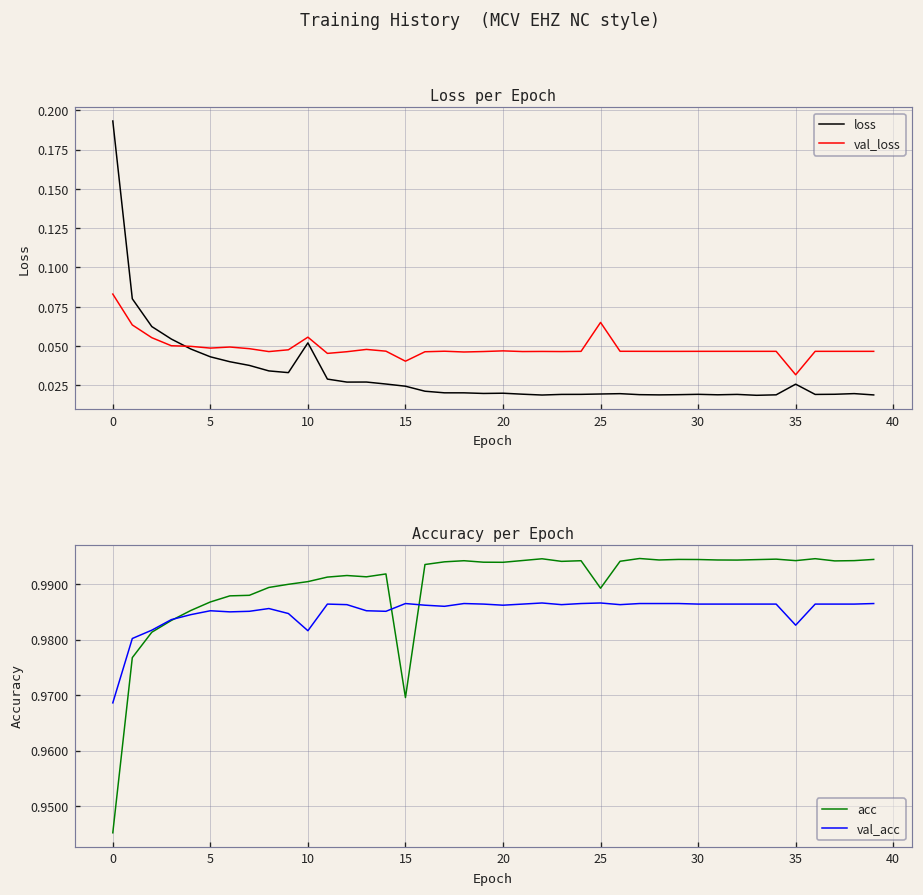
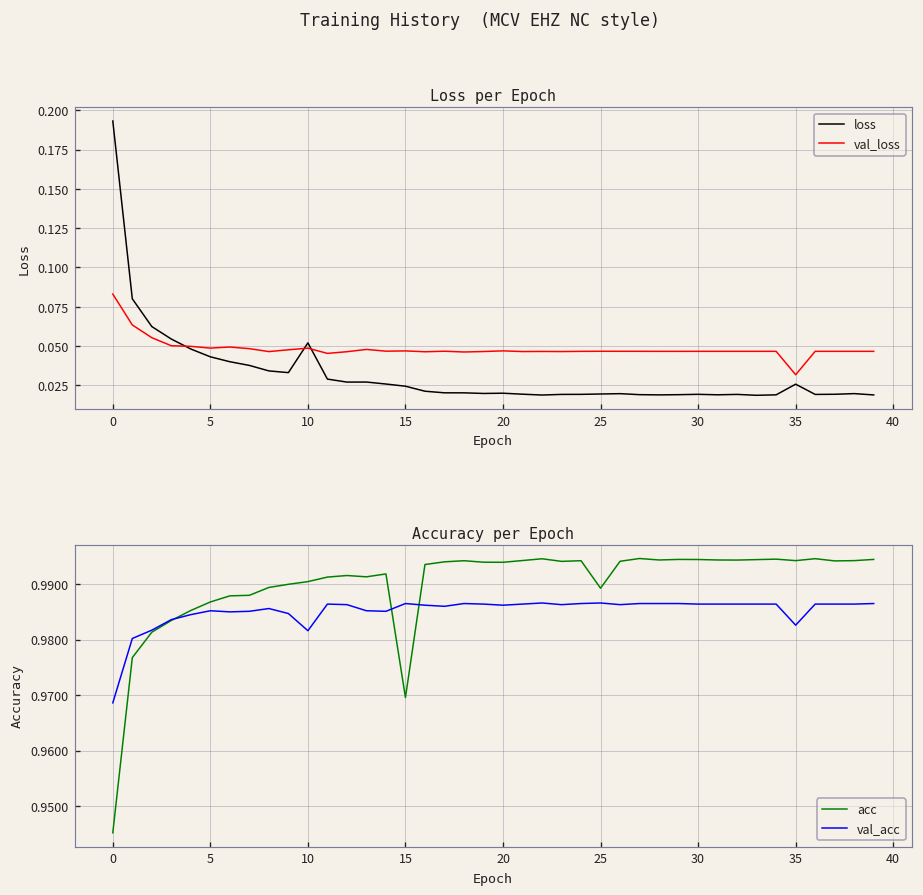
  {
    "Loss per Epoch": {
      "loss": {
        "0": 0.193,
        "5": 0.043,
        "10": 0.052,
        "15": 0.025,
        "20": 0.020,
        "25": 0.020,
        "30": 0.019,
        "35": 0.026
      },
      "val_loss": {
        "0": 0.083,
        "5": 0.049,
-       "10": 0.056,
-       "15": 0.040,
+       "10": 0.049,
+       "15": 0.047,
        "20": 0.047,
-       "25": 0.065,
+       "25": 0.047,
        "30": 0.047,
        "35": 0.032
      }
    },
    "Accuracy per Epoch": {
      "acc": {
        "0": 0.945,
        "5": 0.987,
        "10": 0.990,
        "15": 0.970,
        "20": 0.994,
        "25": 0.989,
        "30": 0.994,
        "35": 0.994
      },
      "val_acc": {
        "0": 0.969,
        "5": 0.985,
        "10": 0.982,
        "15": 0.987,
        "20": 0.986,
        "25": 0.987,
        "30": 0.986,
        "35": 0.983
      }
    }
  }
